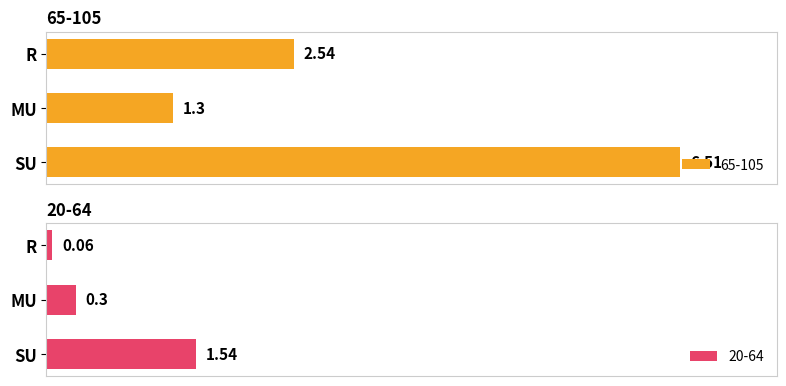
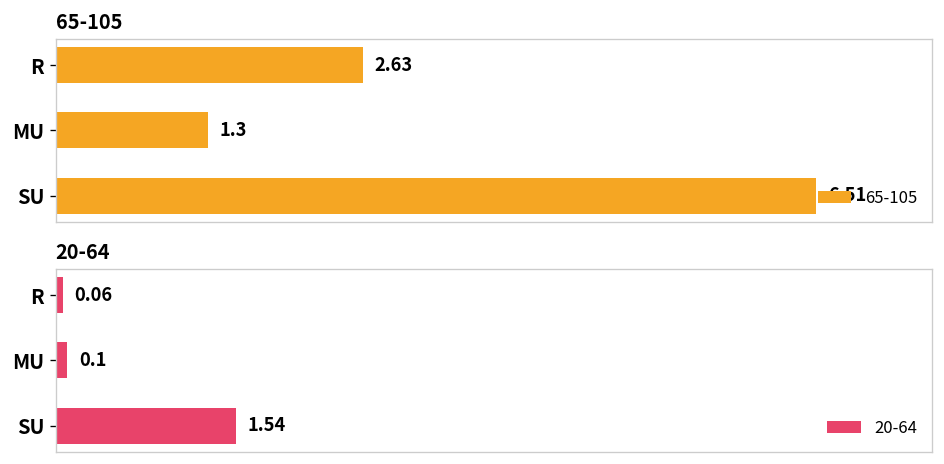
  {
    "65-105": {
-     "R": 2.54,
+     "R": 2.63,
      "MU": 1.3,
      "SU": 6.51
    },
    "20-64": {
      "R": 0.06,
-     "MU": 0.3,
+     "MU": 0.1,
      "SU": 1.54
    }
  }
